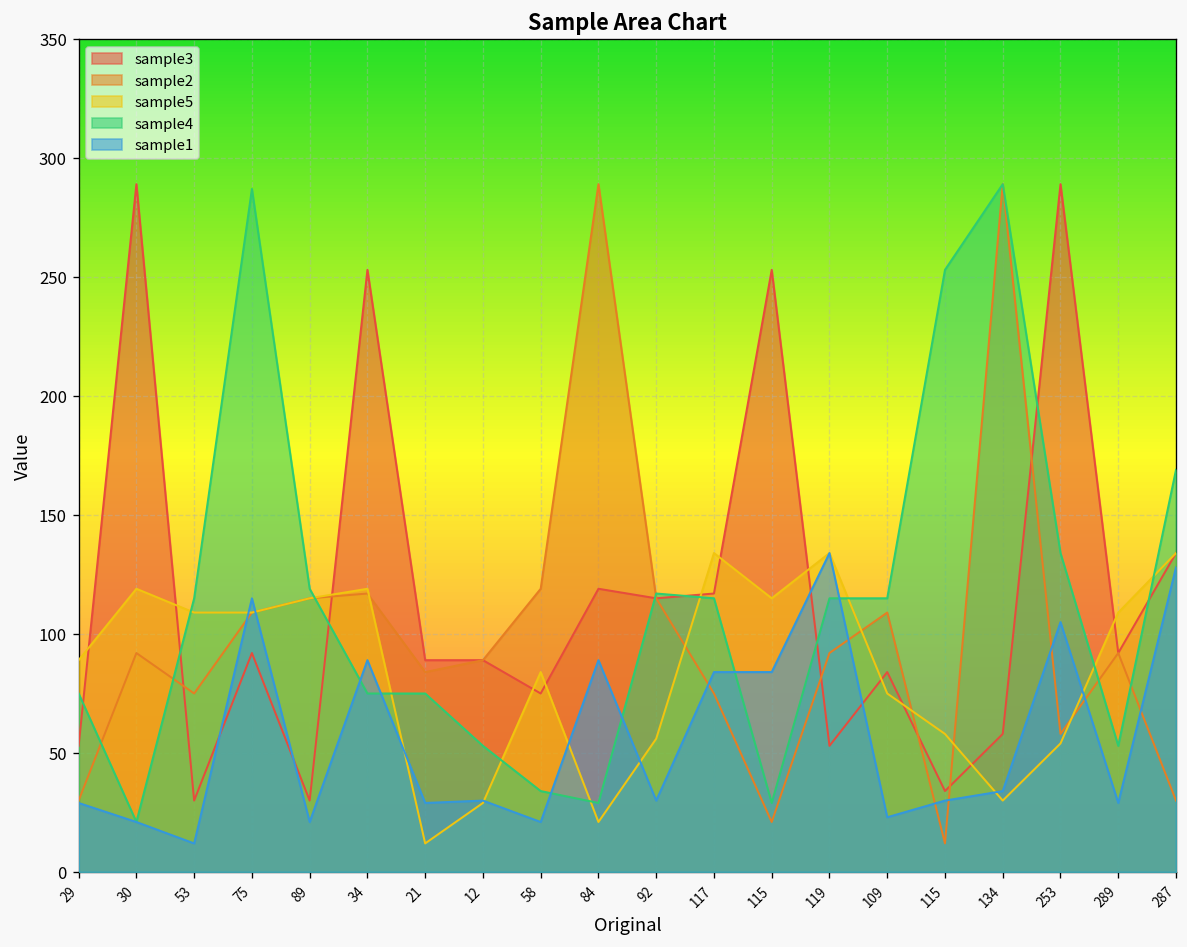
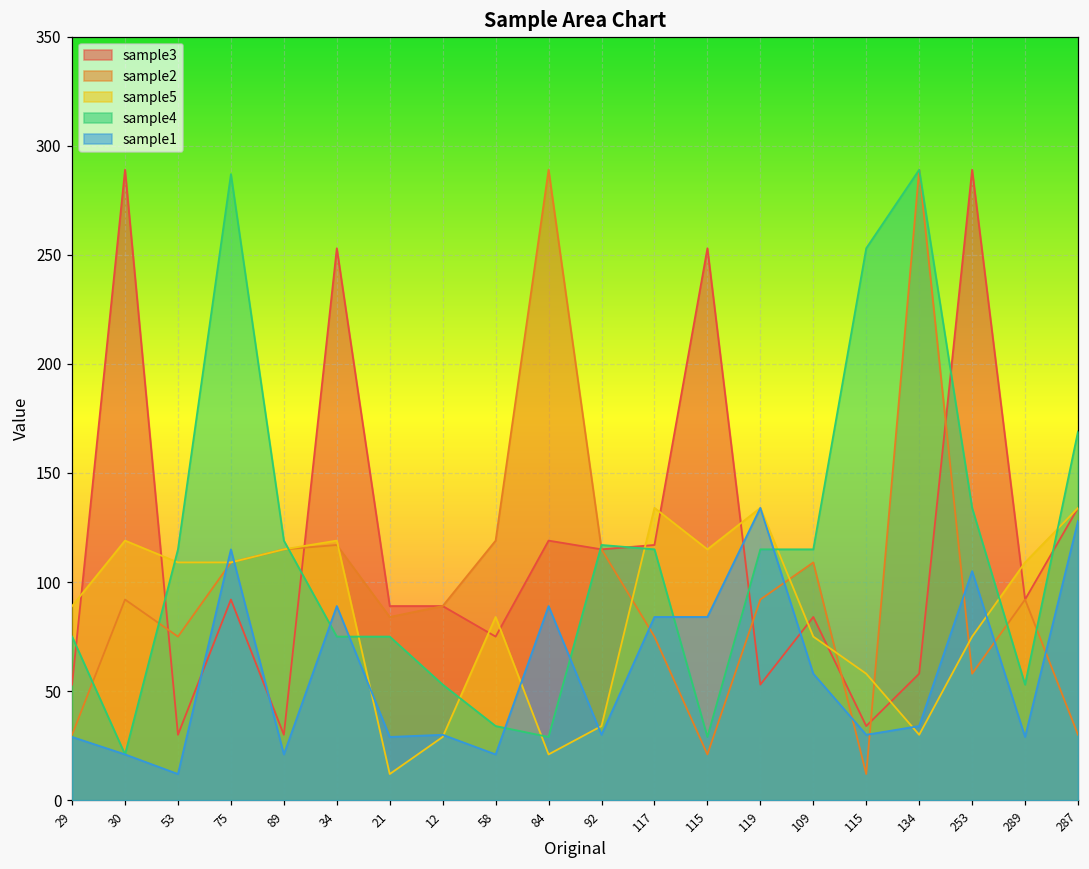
  {
    "sample5": {
      "29": 89,
      "30": 119,
      "53": 109,
      "34": 119,
      "21": 12,
      "58": 84,
      "84": 21,
-     "92": 56,
+     "92": 34,
      "117": 134,
      "109": 75,
      "134": 30,
-     "253": 54,
+     "253": 75,
      "289": 109
    },
    "sample4": {
      "29": 75,
      "53": 115,
      "75": 287,
      "89": 119,
      "34": 75,
      "21": 75,
      "12": 53,
      "58": 34,
      "84": 29,
      "92": 117,
      "117": 115,
      "119": 115,
      "109": 115,
      "253": 134,
      "289": 53,
      "287": 169
    },
    "sample1": {
      "53": 12,
      "75": 115,
      "89": 21,
      "34": 89,
      "21": 29,
      "58": 21,
      "84": 89,
      "92": 30,
      "117": 84,
-     "109": 23,
+     "109": 58,
      "134": 34,
      "253": 105,
      "289": 29,
      "287": 128
    }
  }
